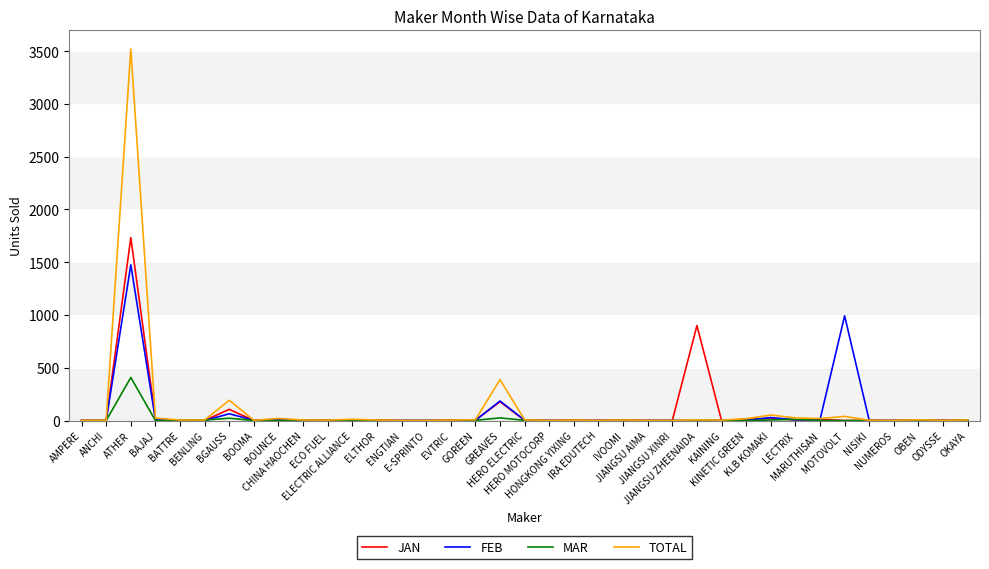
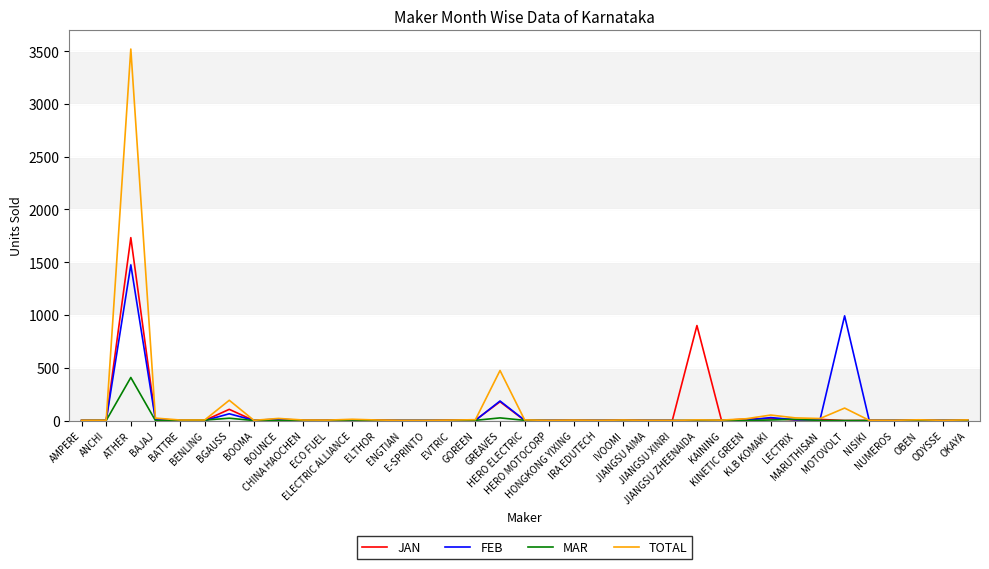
  {
    "JAN": {
      "ATHER": 1730,
      "BGAUSS": 110,
      "JIANGSU ZHEENAIDA": 900
    },
    "FEB": {
      "ATHER": 1480,
      "BGAUSS": 60,
      "MOTOVOLT": 990
    },
    "MAR": {
      "ATHER": 410,
      "BGAUSS": 20,
      "GREAVES": 30
    },
    "TOTAL": {
      "ATHER": 3520,
      "BGAUSS": 190,
-     "GREAVES": 390,
-     "MOTOVOLT": 40
+     "GREAVES": 470,
+     "MOTOVOLT": 120
    }
  }
